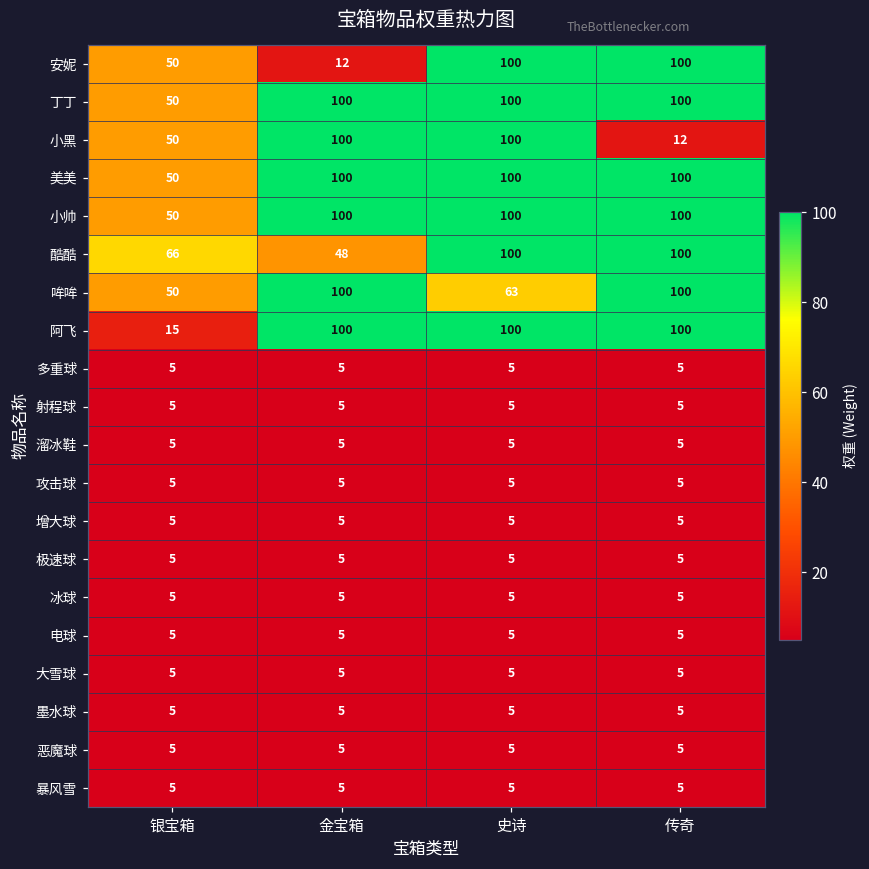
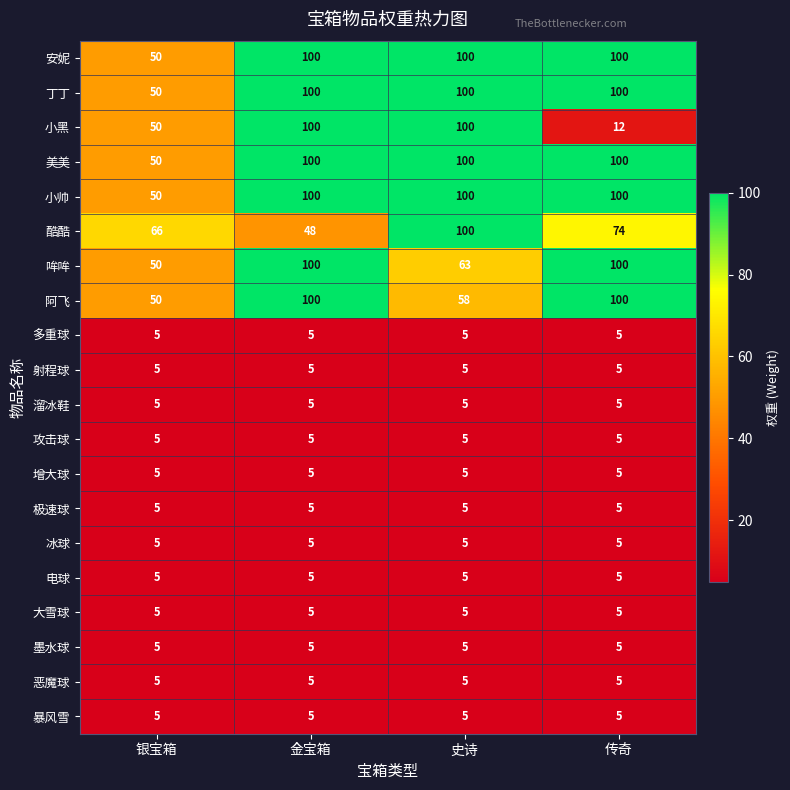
  {
    "安妮": {
      "银宝箱": 50,
-     "金宝箱": 12,
+     "金宝箱": 100,
      "史诗": 100,
      "传奇": 100
    },
    "丁丁": {
      "银宝箱": 50,
      "金宝箱": 100,
      "史诗": 100,
      "传奇": 100
    },
    "小黑": {
      "银宝箱": 50,
      "金宝箱": 100,
      "史诗": 100,
      "传奇": 12
    },
    "美美": {
      "银宝箱": 50,
      "金宝箱": 100,
      "史诗": 100,
      "传奇": 100
    },
    "小帅": {
      "银宝箱": 50,
      "金宝箱": 100,
      "史诗": 100,
      "传奇": 100
    },
    "酷酷": {
      "银宝箱": 66,
      "金宝箱": 48,
      "史诗": 100,
-     "传奇": 100
+     "传奇": 74
    },
    "哞哞": {
      "银宝箱": 50,
      "金宝箱": 100,
      "史诗": 63,
      "传奇": 100
    },
    "阿飞": {
-     "银宝箱": 15,
+     "银宝箱": 50,
      "金宝箱": 100,
-     "史诗": 100,
+     "史诗": 58,
      "传奇": 100
    },
    "多重球": {
      "银宝箱": 5,
      "金宝箱": 5,
      "史诗": 5,
      "传奇": 5
    },
    "射程球": {
      "银宝箱": 5,
      "金宝箱": 5,
      "史诗": 5,
      "传奇": 5
    },
    "溜冰鞋": {
      "银宝箱": 5,
      "金宝箱": 5,
      "史诗": 5,
      "传奇": 5
    },
    "攻击球": {
      "银宝箱": 5,
      "金宝箱": 5,
      "史诗": 5,
      "传奇": 5
    },
    "增大球": {
      "银宝箱": 5,
      "金宝箱": 5,
      "史诗": 5,
      "传奇": 5
    },
    "极速球": {
      "银宝箱": 5,
      "金宝箱": 5,
      "史诗": 5,
      "传奇": 5
    },
    "冰球": {
      "银宝箱": 5,
      "金宝箱": 5,
      "史诗": 5,
      "传奇": 5
    },
    "电球": {
      "银宝箱": 5,
      "金宝箱": 5,
      "史诗": 5,
      "传奇": 5
    },
    "大雪球": {
      "银宝箱": 5,
      "金宝箱": 5,
      "史诗": 5,
      "传奇": 5
    },
    "墨水球": {
      "银宝箱": 5,
      "金宝箱": 5,
      "史诗": 5,
      "传奇": 5
    },
    "恶魔球": {
      "银宝箱": 5,
      "金宝箱": 5,
      "史诗": 5,
      "传奇": 5
    },
    "暴风雪": {
      "银宝箱": 5,
      "金宝箱": 5,
      "史诗": 5,
      "传奇": 5
    }
  }
